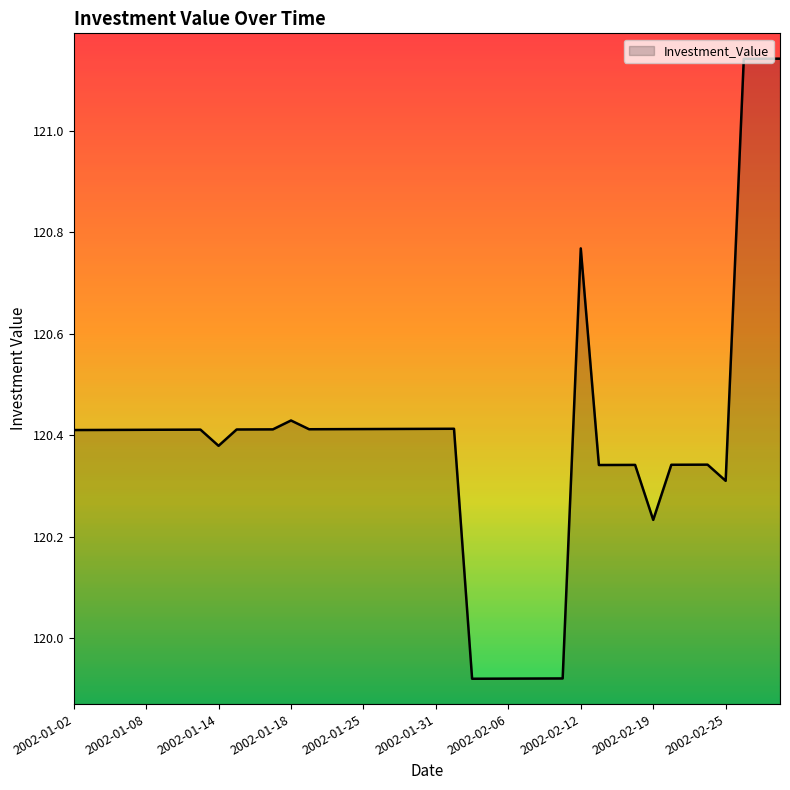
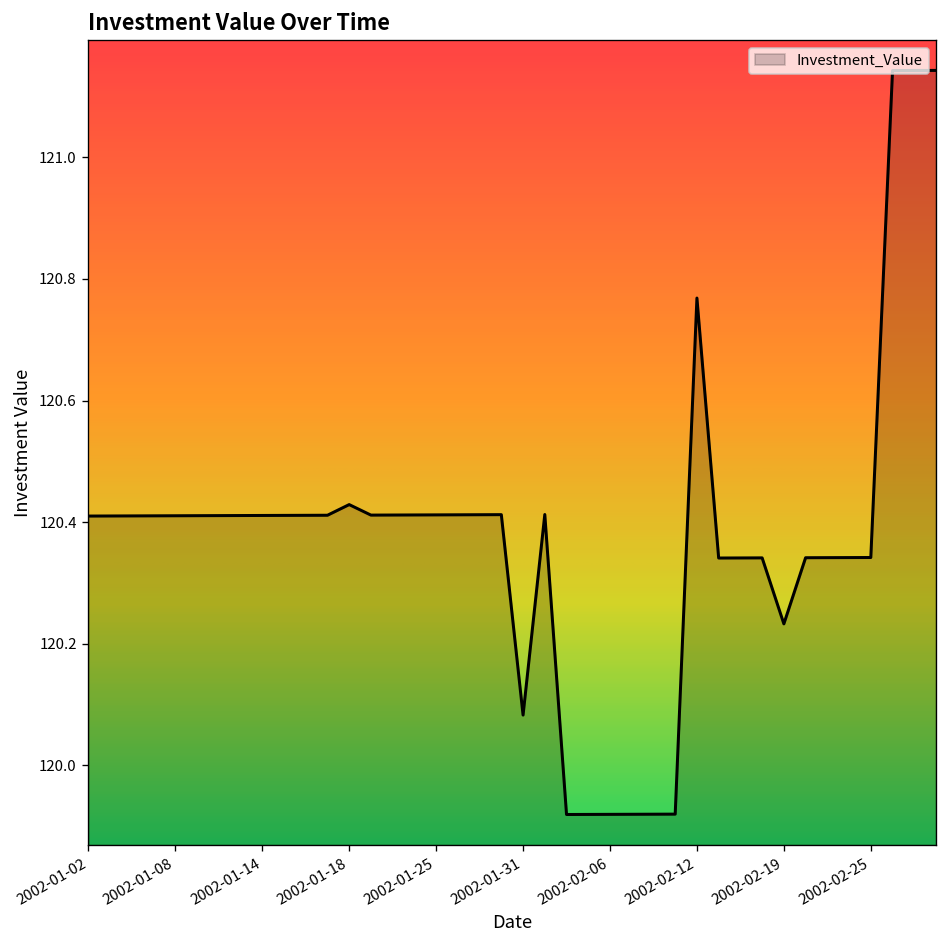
  {
    "2002-01-02": 120.41,
    "2002-01-08": 120.41,
-   "2002-01-14": 120.38,
+   "2002-01-14": 120.41,
    "2002-01-18": 120.43,
    "2002-01-25": 120.41,
-   "2002-01-31": 120.41,
+   "2002-01-31": 120.08,
    "2002-02-06": 119.92,
    "2002-02-12": 120.77,
    "2002-02-19": 120.23,
-   "2002-02-25": 120.31
+   "2002-02-25": 120.34
  }
